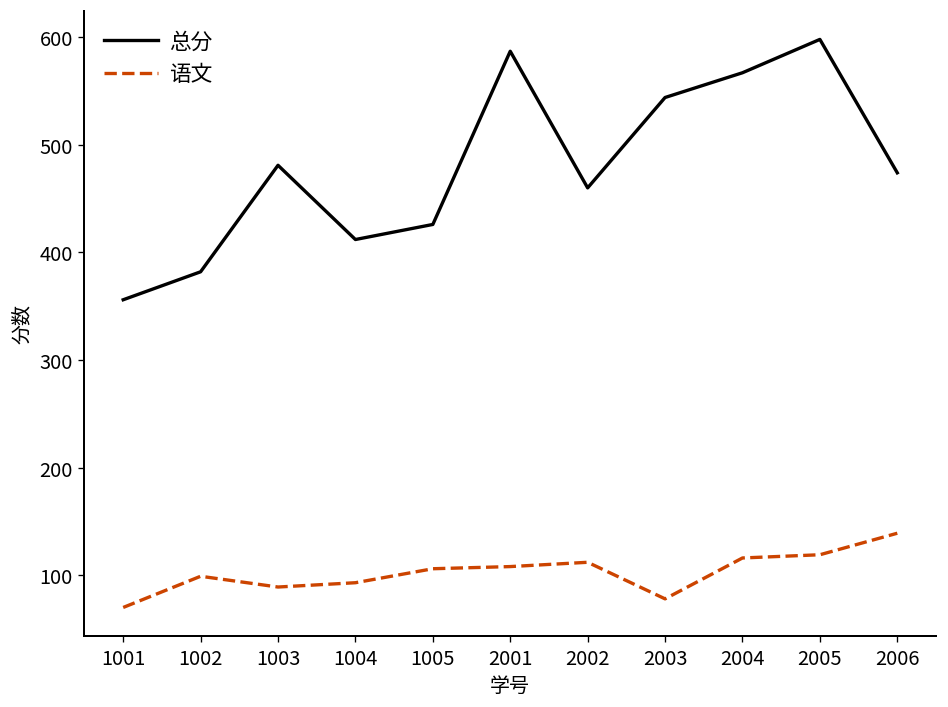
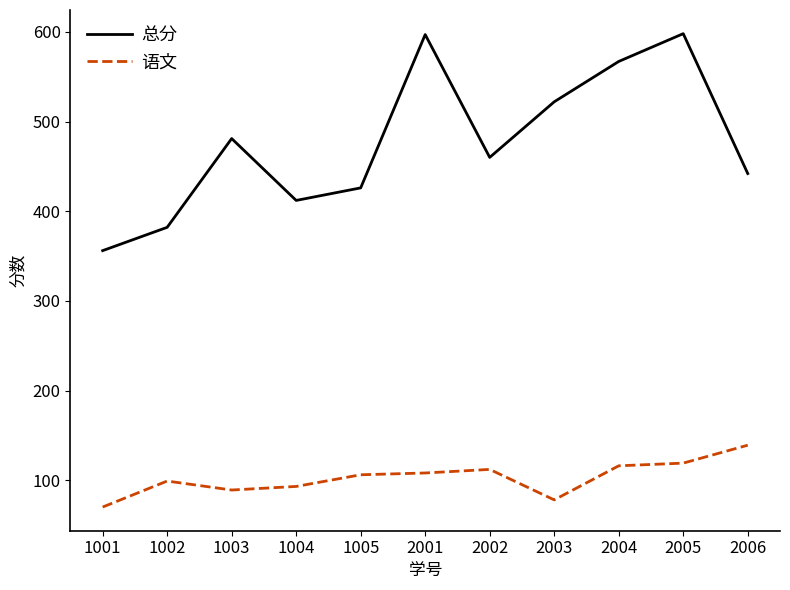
  {
    "总分": {
      "1001": 360,
      "1002": 380,
      "1003": 480,
      "1004": 410,
      "1005": 430,
-     "2001": 590,
+     "2001": 600,
      "2002": 460,
-     "2003": 540,
+     "2003": 520,
      "2004": 570,
      "2005": 600,
-     "2006": 470
+     "2006": 440
    },
    "语文": {
      "1001": 70,
      "1002": 100,
      "1003": 90,
      "1004": 90,
      "1005": 110,
      "2001": 110,
      "2002": 110,
      "2003": 80,
      "2004": 120,
      "2005": 120,
      "2006": 140
    }
  }
